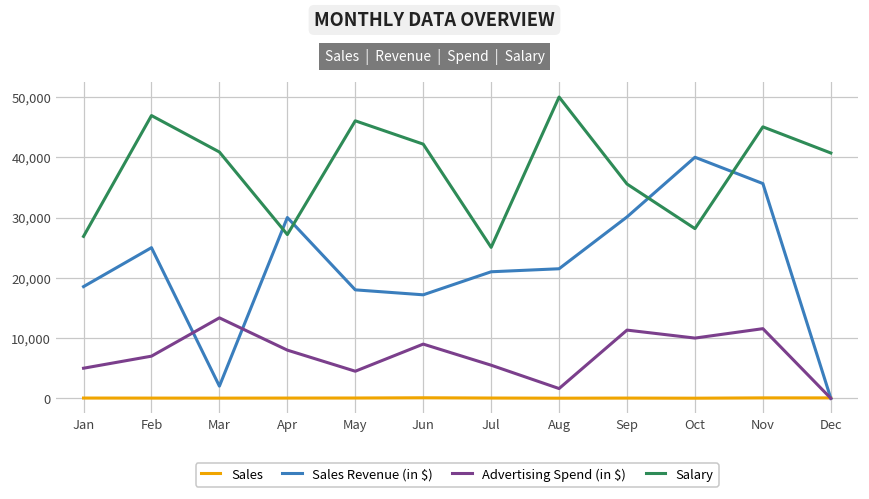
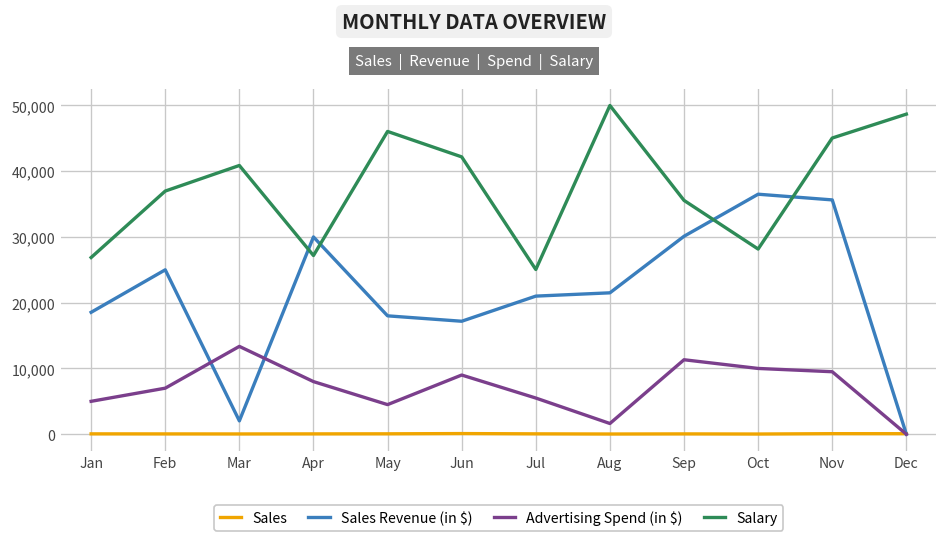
  {
    "Sales": {
      "Jan": "0",
      "Feb": "0",
      "Mar": "0",
      "Apr": "0",
      "May": "0",
      "Jun": "0",
      "Jul": "0",
      "Aug": "0",
      "Sep": "0",
      "Oct": "0",
      "Nov": "0"
    },
    "Sales Revenue (in $)": {
      "Jan": "19,000",
      "Feb": "25,000",
      "Mar": "2,000",
      "Apr": "30,000",
      "May": "18,000",
      "Jun": "17,000",
      "Jul": "21,000",
      "Aug": "22,000",
      "Sep": "30,000",
-     "Oct": "40,000",
+     "Oct": "36,000",
      "Nov": "36,000"
    },
    "Advertising Spend (in $)": {
      "Jan": "5,000",
      "Feb": "7,000",
      "Mar": "13,000",
      "Apr": "8,000",
      "May": "5,000",
      "Jun": "9,000",
      "Jul": "6,000",
      "Aug": "2,000",
      "Sep": "11,000",
      "Oct": "10,000",
-     "Nov": "12,000"
+     "Nov": "10,000"
    },
    "Salary": {
      "Jan": "27,000",
-     "Feb": "47,000",
+     "Feb": "37,000",
      "Mar": "41,000",
      "Apr": "27,000",
      "May": "46,000",
      "Jun": "42,000",
      "Jul": "25,000",
      "Aug": "50,000",
      "Sep": "36,000",
      "Oct": "28,000",
      "Nov": "45,000",
-     "Dec": "41,000"
+     "Dec": "49,000"
    }
  }
